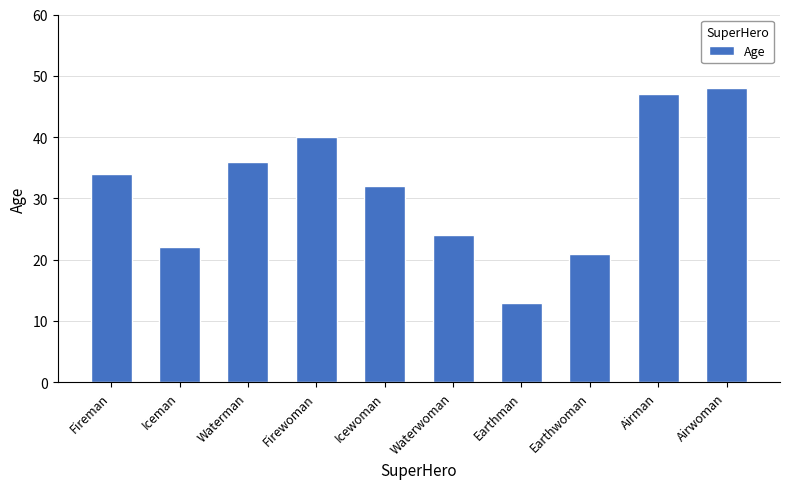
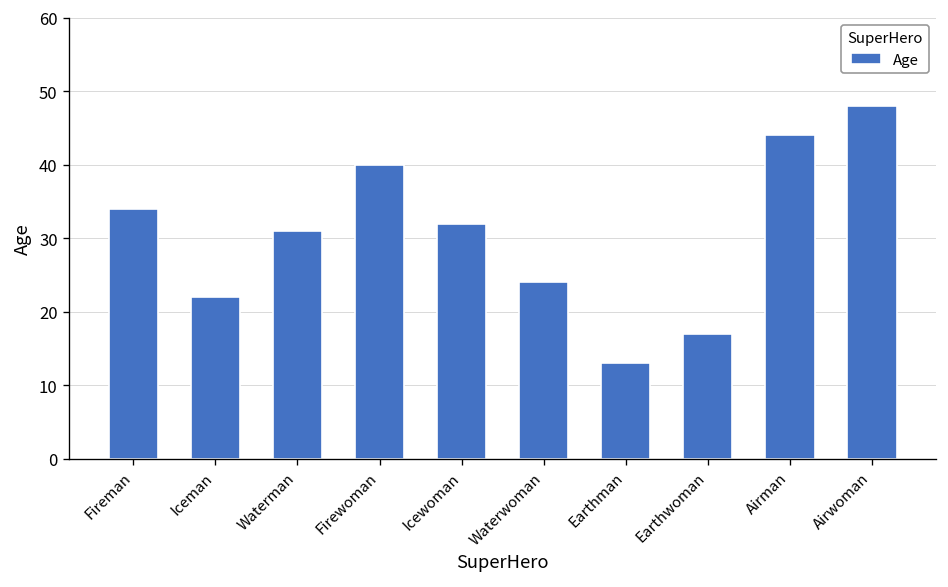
  {
    "Fireman": 34,
    "Iceman": 22,
-   "Waterman": 36,
+   "Waterman": 31,
    "Firewoman": 40,
    "Icewoman": 32,
    "Waterwoman": 24,
    "Earthman": 13,
-   "Earthwoman": 21,
-   "Airman": 47,
+   "Earthwoman": 17,
+   "Airman": 44,
    "Airwoman": 48
  }
